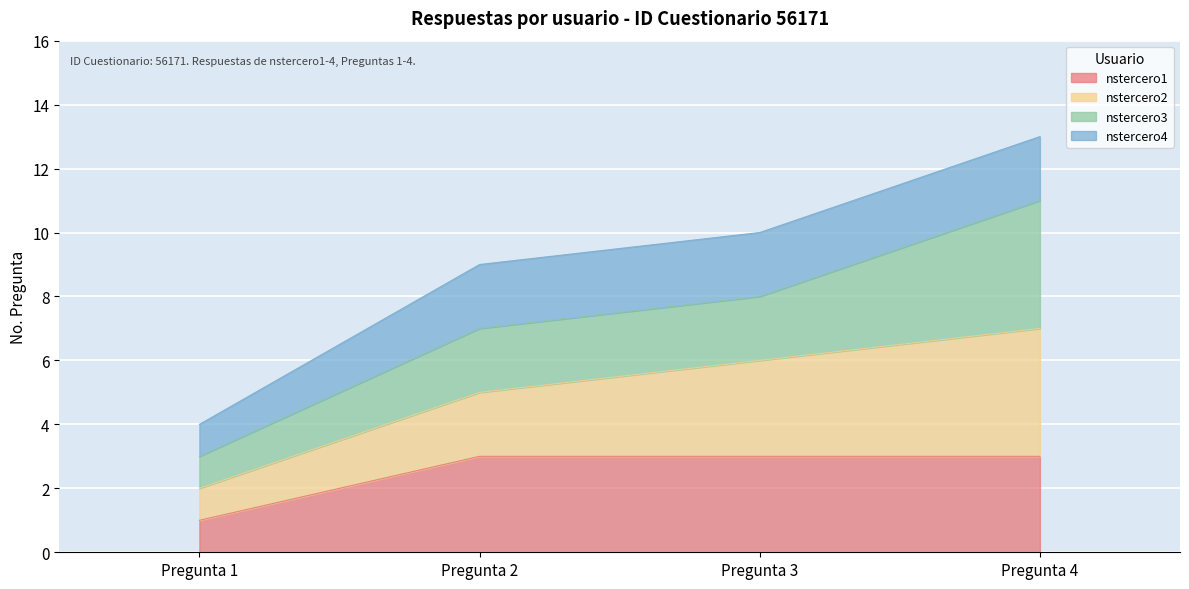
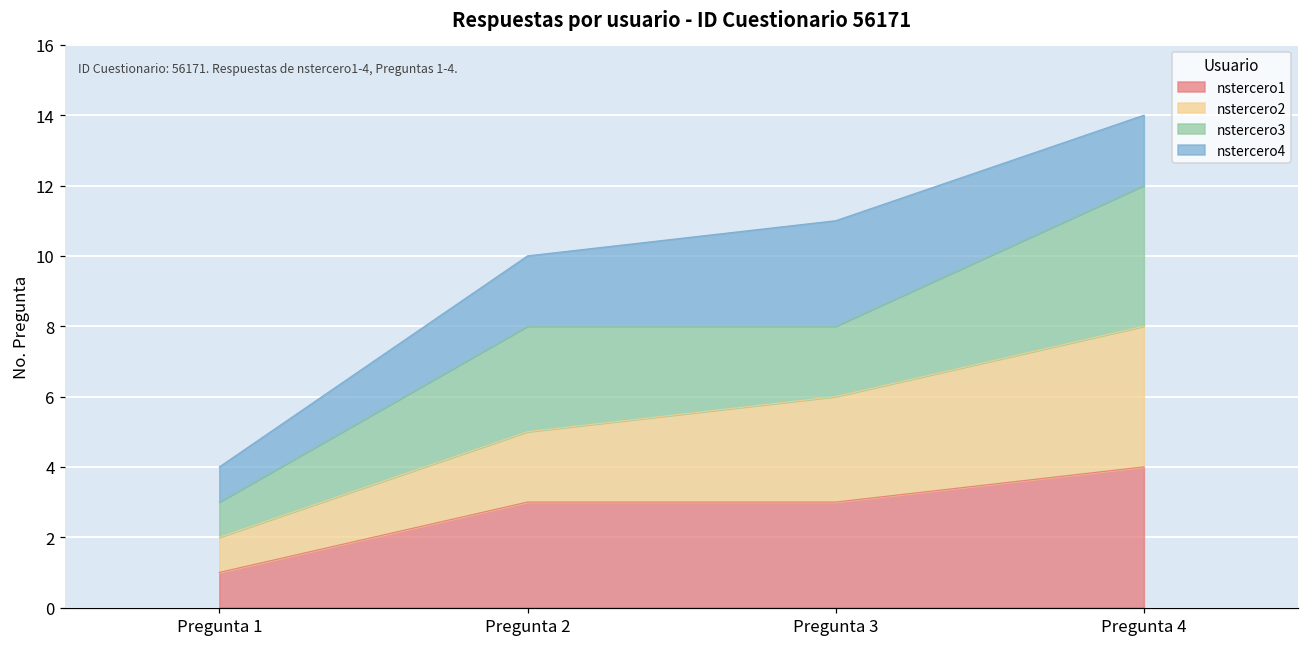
  {
    "nstercero1": {
      "Pregunta 1": 1,
      "Pregunta 2": 3,
      "Pregunta 3": 3,
-     "Pregunta 4": 3
+     "Pregunta 4": 4
    },
    "nstercero2": {
      "Pregunta 1": 1,
      "Pregunta 2": 2,
      "Pregunta 3": 3,
      "Pregunta 4": 4
    },
    "nstercero3": {
      "Pregunta 1": 1,
-     "Pregunta 2": 2,
+     "Pregunta 2": 3,
      "Pregunta 3": 2,
      "Pregunta 4": 4
    },
    "nstercero4": {
      "Pregunta 1": 1,
      "Pregunta 2": 2,
-     "Pregunta 3": 2,
+     "Pregunta 3": 3,
      "Pregunta 4": 2
    }
  }
